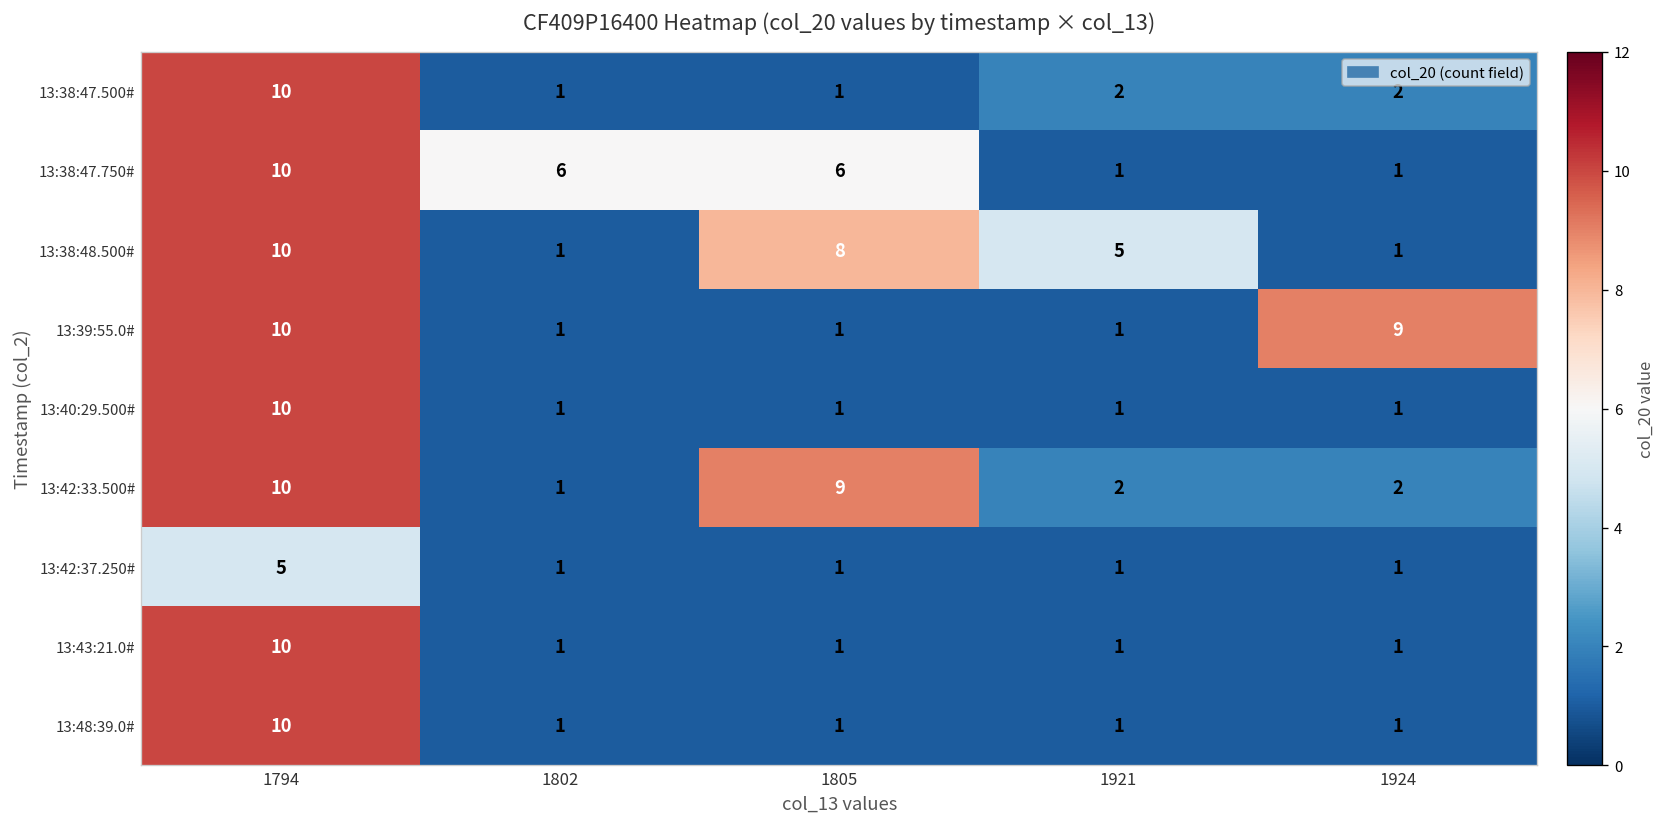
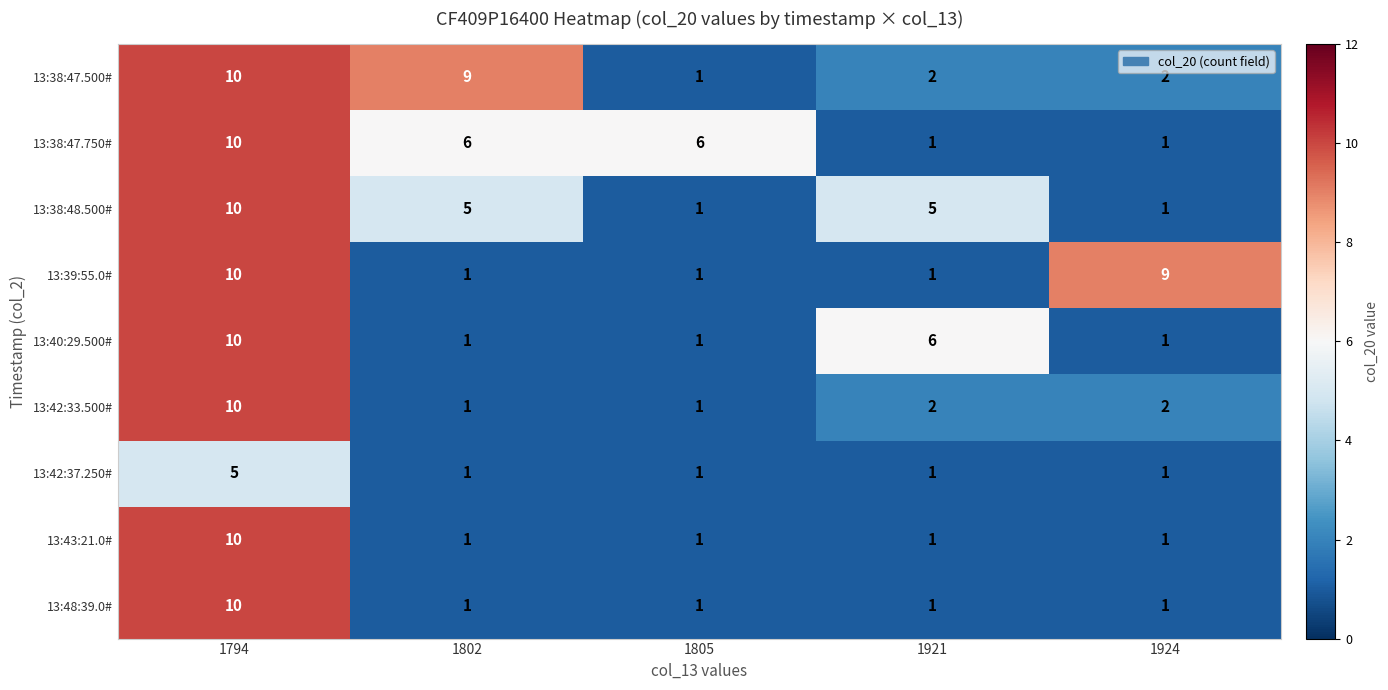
  {
    "13:38:47.500#": {
      "1794": 10,
-     "1802": 1,
+     "1802": 9,
      "1805": 1,
      "1921": 2
    },
    "13:38:47.750#": {
      "1794": 10,
      "1802": 6,
      "1805": 6,
      "1921": 1,
      "1924": 1
    },
    "13:38:48.500#": {
      "1794": 10,
-     "1802": 1,
-     "1805": 8,
+     "1802": 5,
+     "1805": 1,
      "1921": 5,
      "1924": 1
    },
    "13:39:55.0#": {
      "1794": 10,
      "1802": 1,
      "1805": 1,
      "1921": 1,
      "1924": 9
    },
    "13:40:29.500#": {
      "1794": 10,
      "1802": 1,
      "1805": 1,
-     "1921": 1,
+     "1921": 6,
      "1924": 1
    },
    "13:42:33.500#": {
      "1794": 10,
      "1802": 1,
-     "1805": 9,
+     "1805": 1,
      "1921": 2,
      "1924": 2
    },
    "13:42:37.250#": {
      "1794": 5,
      "1802": 1,
      "1805": 1,
      "1921": 1,
      "1924": 1
    },
    "13:43:21.0#": {
      "1794": 10,
      "1802": 1,
      "1805": 1,
      "1921": 1,
      "1924": 1
    },
    "13:48:39.0#": {
      "1794": 10,
      "1802": 1,
      "1805": 1,
      "1921": 1,
      "1924": 1
    }
  }
